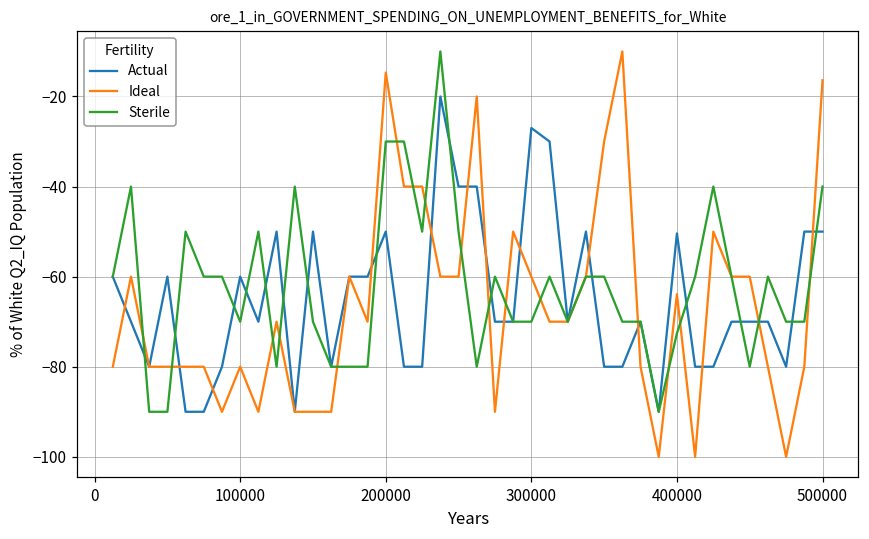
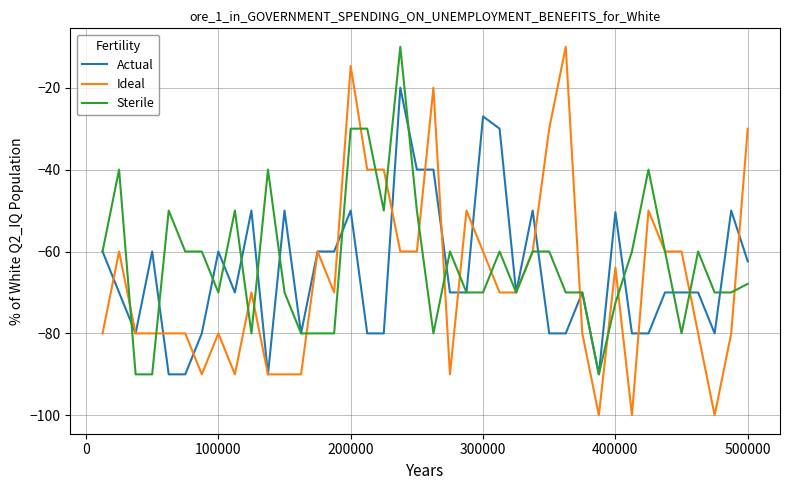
  {
    "Actual": {
      "100000": -60,
      "200000": -50,
      "300000": -27,
      "400000": -50,
-     "500000": -50
+     "500000": -62
    },
    "Ideal": {
      "100000": -80,
      "200000": -15,
      "300000": -60,
      "400000": -64,
-     "500000": -16
+     "500000": -30
    },
    "Sterile": {
      "100000": -70,
      "200000": -30,
      "300000": -70,
      "400000": -73,
-     "500000": -40
+     "500000": -68
    }
  }
